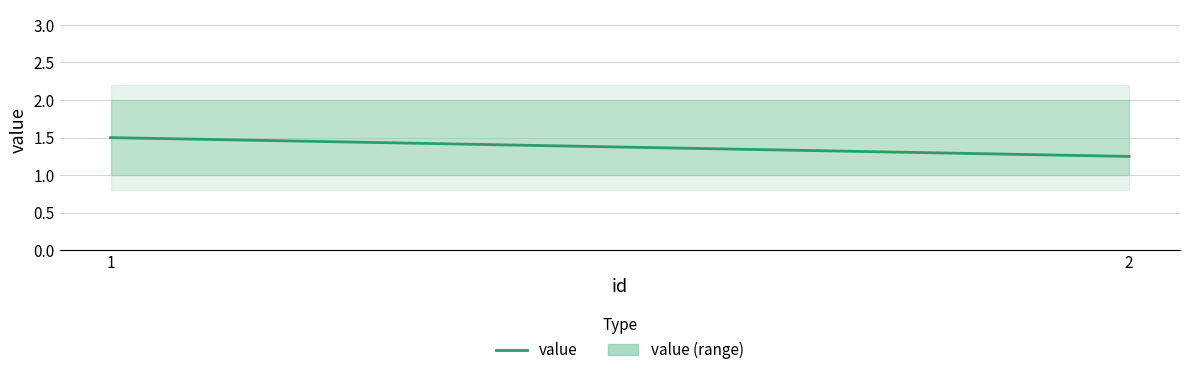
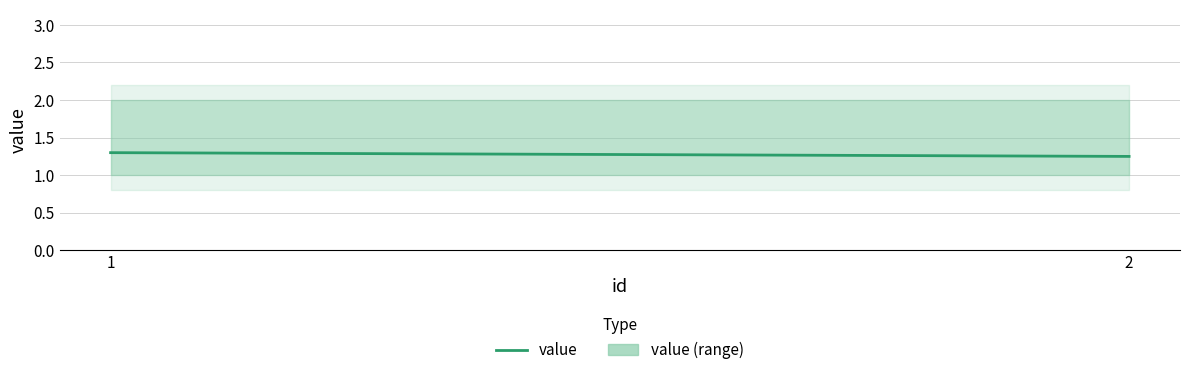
  {
    "value": {
-     "1": 1.5,
+     "1": 1.3,
      "2": 1.3
    }
  }
